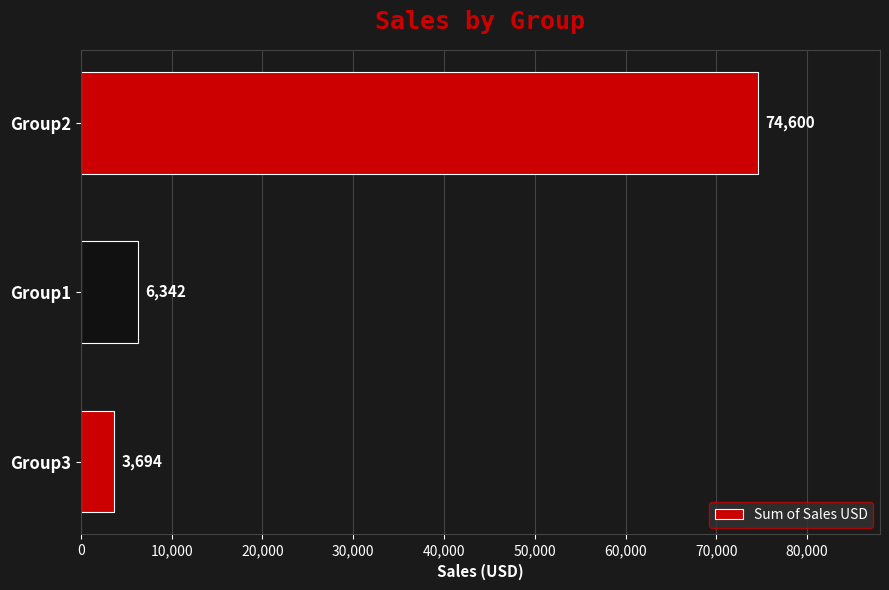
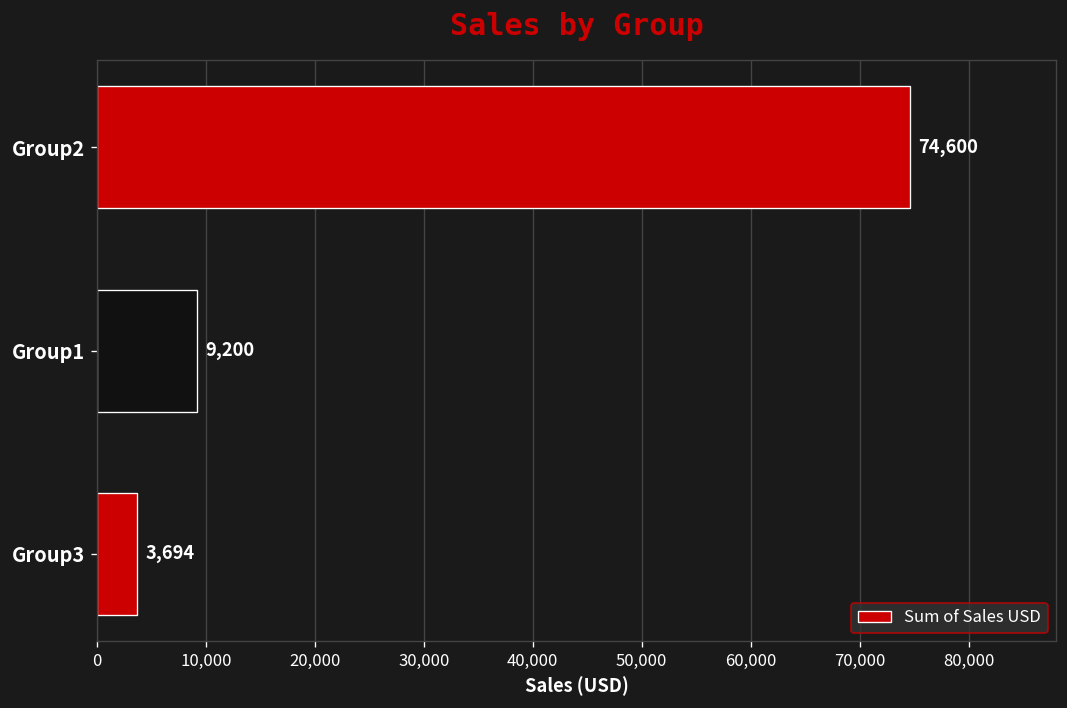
  {
    "Group2": "74,600",
-   "Group1": "6,342",
+   "Group1": "9,200",
    "Group3": "3,694"
  }
